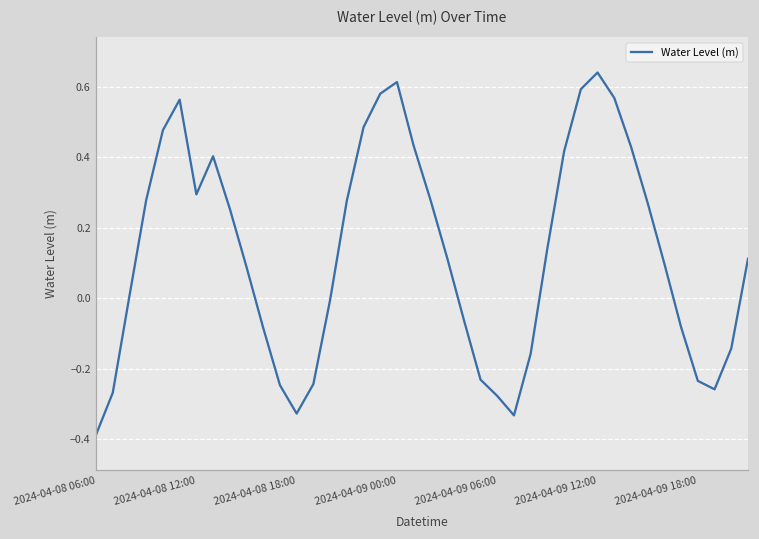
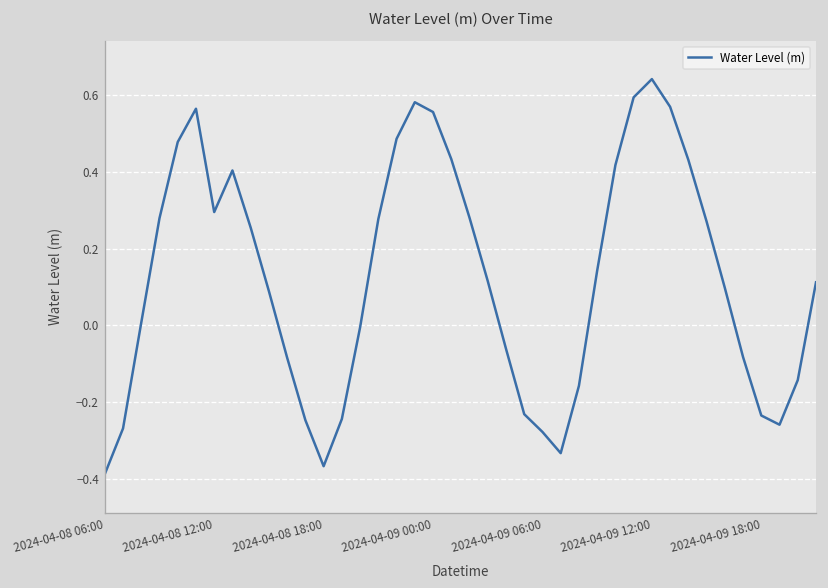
  {
    "2024-04-08 06:00": -0.39,
    "2024-04-08 12:00": 0.30,
-   "2024-04-08 18:00": -0.33,
-   "2024-04-09 00:00": 0.61,
+   "2024-04-08 18:00": -0.37,
+   "2024-04-09 00:00": 0.56,
    "2024-04-09 06:00": -0.28,
    "2024-04-09 12:00": 0.64,
    "2024-04-09 18:00": -0.23
  }
